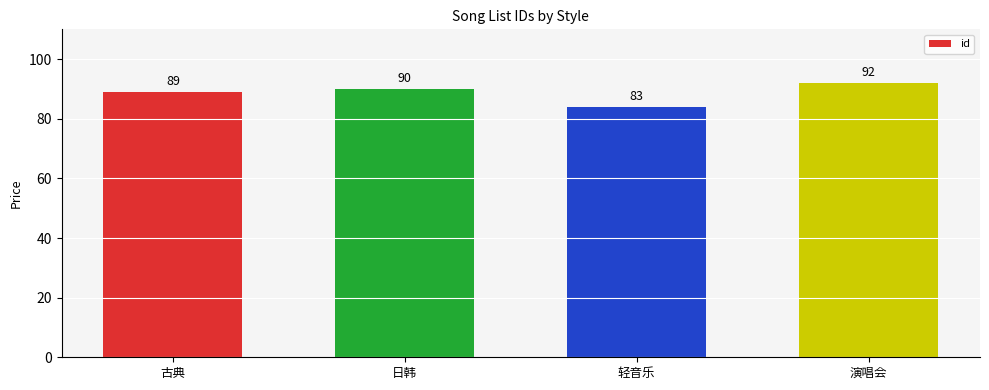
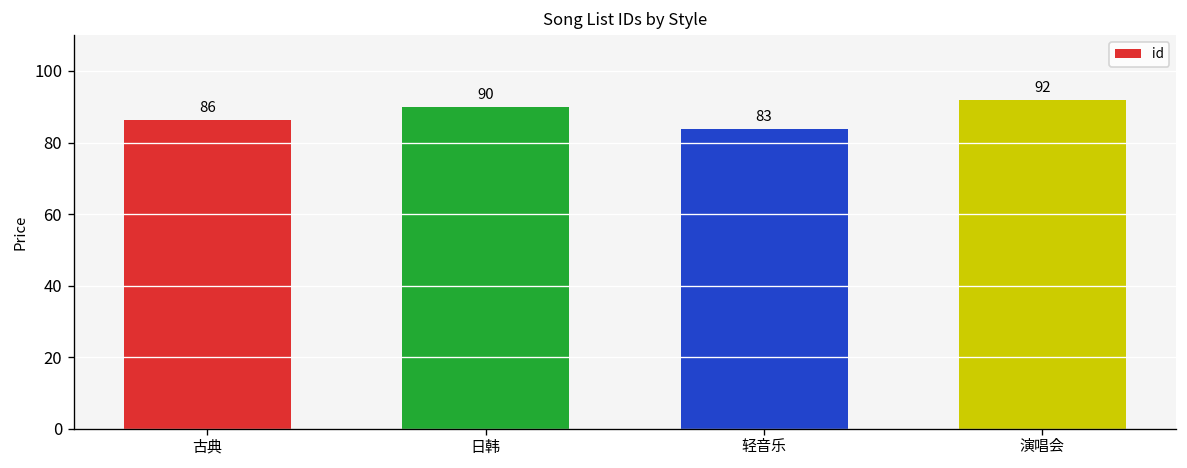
  {
-   "古典": 89,
+   "古典": 86,
    "日韩": 90,
    "演唱会": 92
  }
